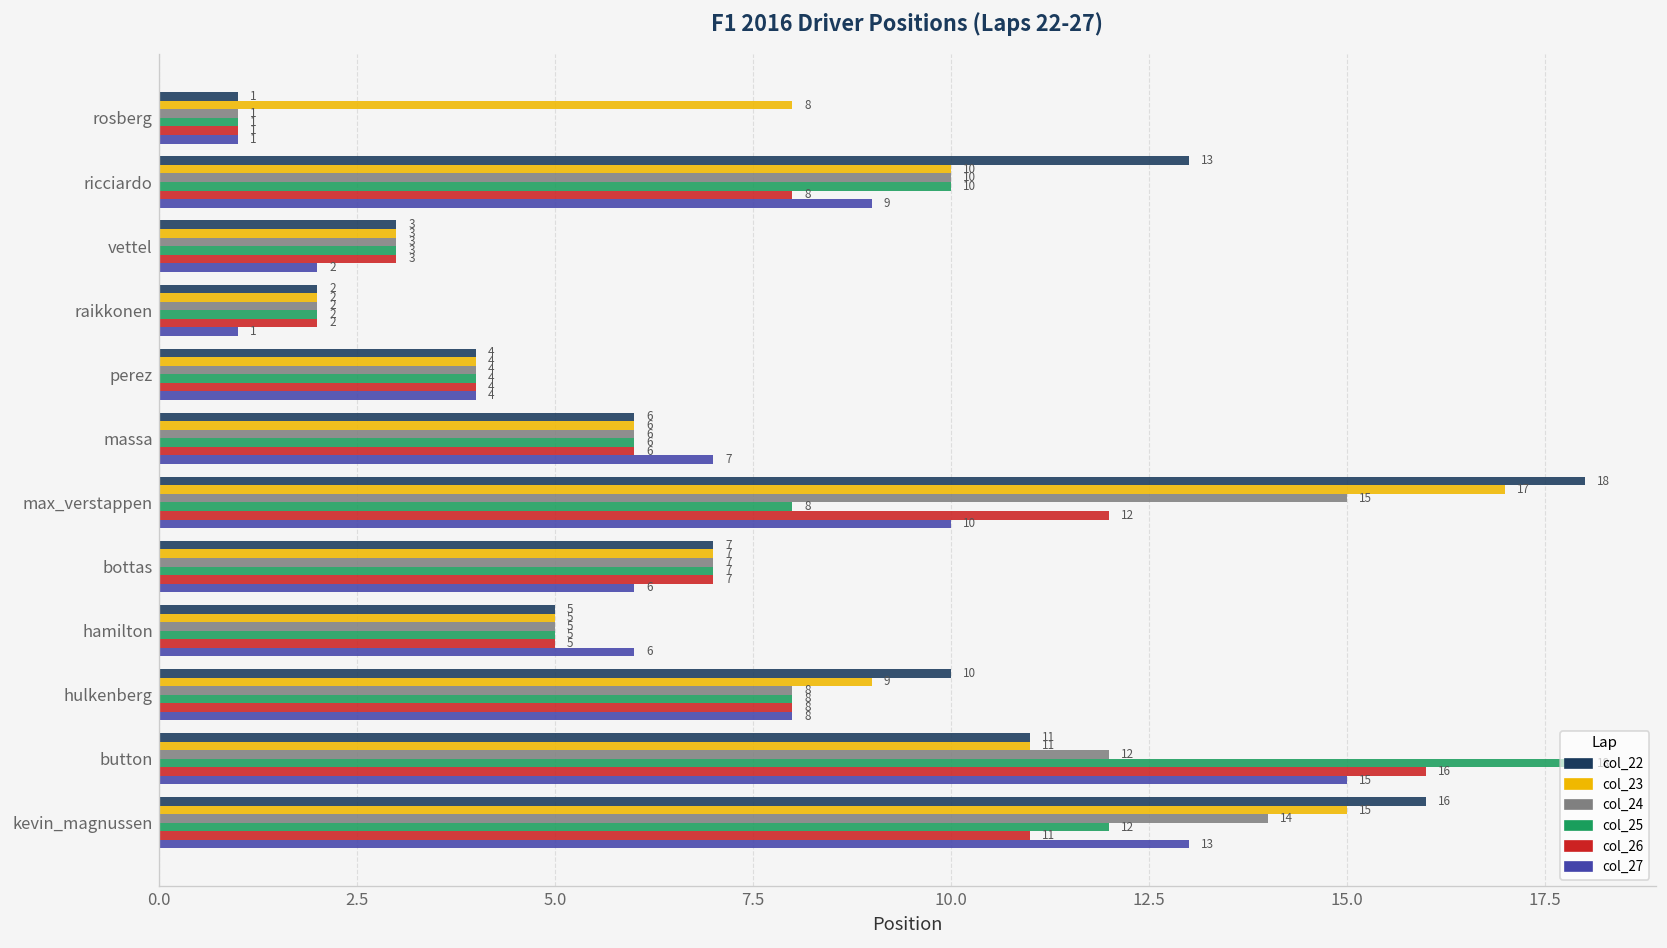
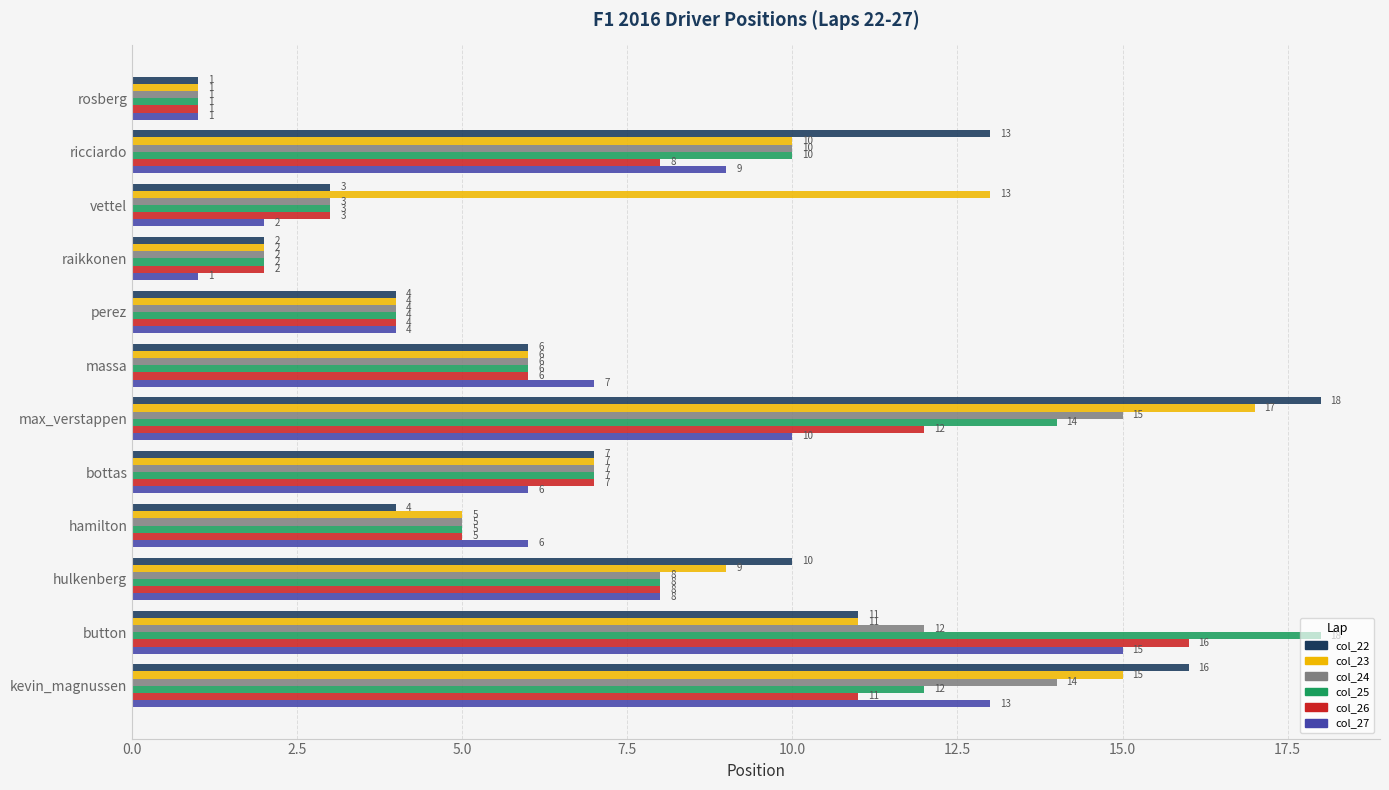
  {
    "col_22": {
      "rosberg": 1,
      "ricciardo": 13,
      "max_verstappen": 18,
-     "hamilton": 5,
+     "hamilton": 4,
      "hulkenberg": 10,
      "kevin_magnussen": 16
    },
    "col_23": {
-     "rosberg": 8,
-     "vettel": 3,
+     "rosberg": 1,
+     "vettel": 13,
      "max_verstappen": 17,
      "hulkenberg": 9,
      "kevin_magnussen": 15
    },
    "col_24": {
      "max_verstappen": 15,
      "button": 12,
      "kevin_magnussen": 14
    },
    "col_25": {
-     "max_verstappen": 8,
+     "max_verstappen": 14,
      "kevin_magnussen": 12
    },
    "col_26": {
      "ricciardo": 8,
      "max_verstappen": 12,
      "button": 16,
      "kevin_magnussen": 11
    },
    "col_27": {
      "ricciardo": 9,
      "vettel": 2,
      "raikkonen": 1,
      "massa": 7,
      "max_verstappen": 10,
      "bottas": 6,
      "hamilton": 6,
      "button": 15,
      "kevin_magnussen": 13
    }
  }
